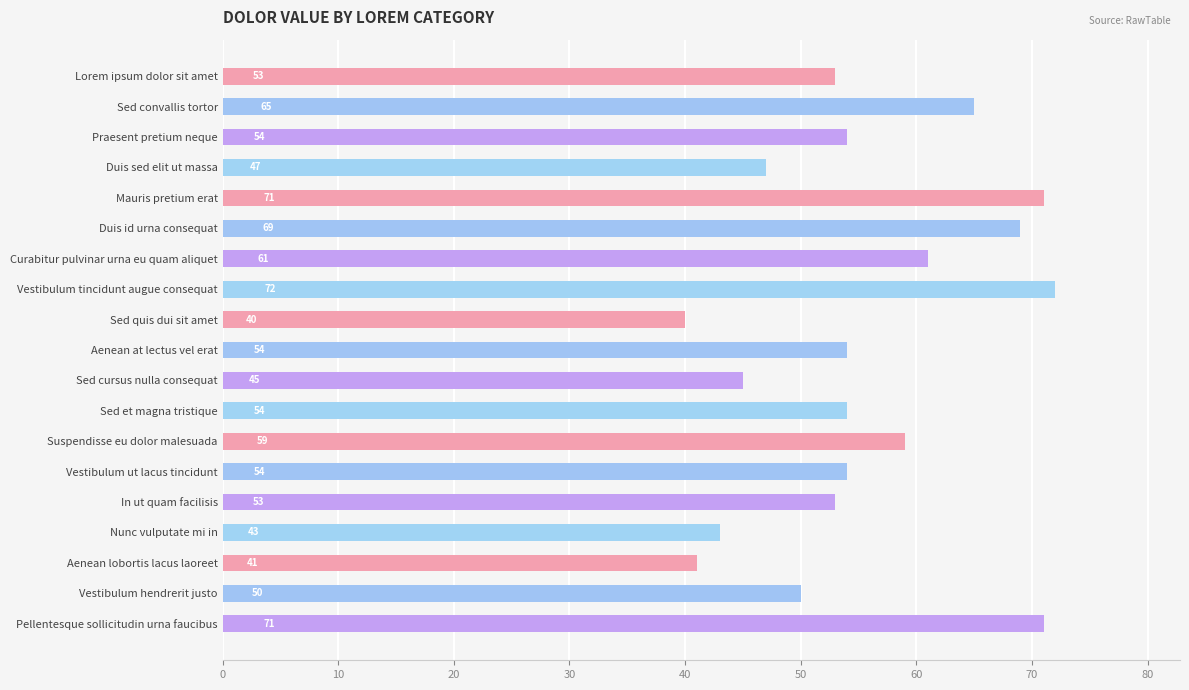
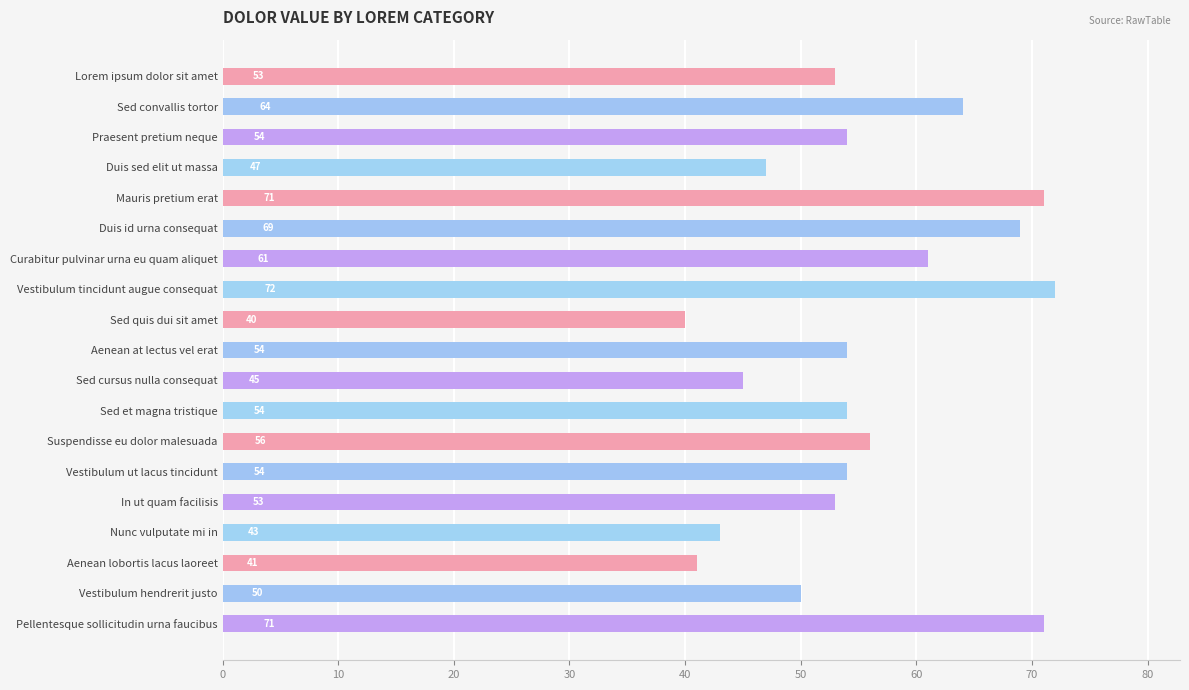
  {
    "Lorem ipsum dolor sit amet": 53,
-   "Sed convallis tortor": 65,
+   "Sed convallis tortor": 64,
    "Praesent pretium neque": 54,
    "Duis sed elit ut massa": 47,
    "Mauris pretium erat": 71,
    "Duis id urna consequat": 69,
    "Curabitur pulvinar urna eu quam aliquet": 61,
    "Vestibulum tincidunt augue consequat": 72,
    "Sed quis dui sit amet": 40,
    "Aenean at lectus vel erat": 54,
    "Sed cursus nulla consequat": 45,
    "Sed et magna tristique": 54,
-   "Suspendisse eu dolor malesuada": 59,
+   "Suspendisse eu dolor malesuada": 56,
    "Vestibulum ut lacus tincidunt": 54,
    "In ut quam facilisis": 53,
    "Nunc vulputate mi in": 43,
    "Aenean lobortis lacus laoreet": 41,
    "Vestibulum hendrerit justo": 50,
    "Pellentesque sollicitudin urna faucibus": 71
  }
